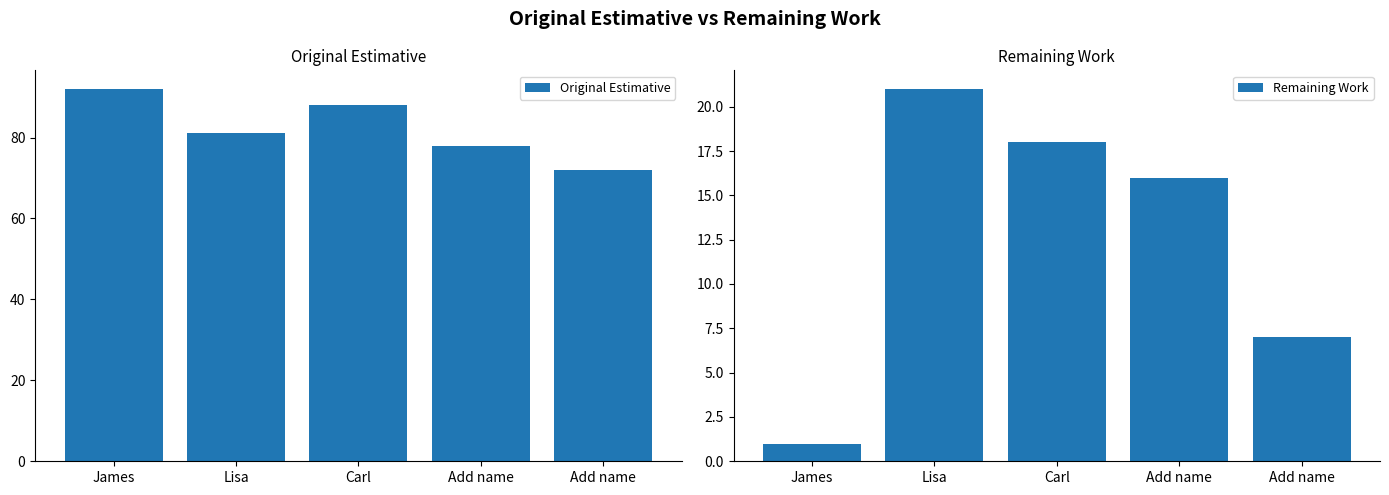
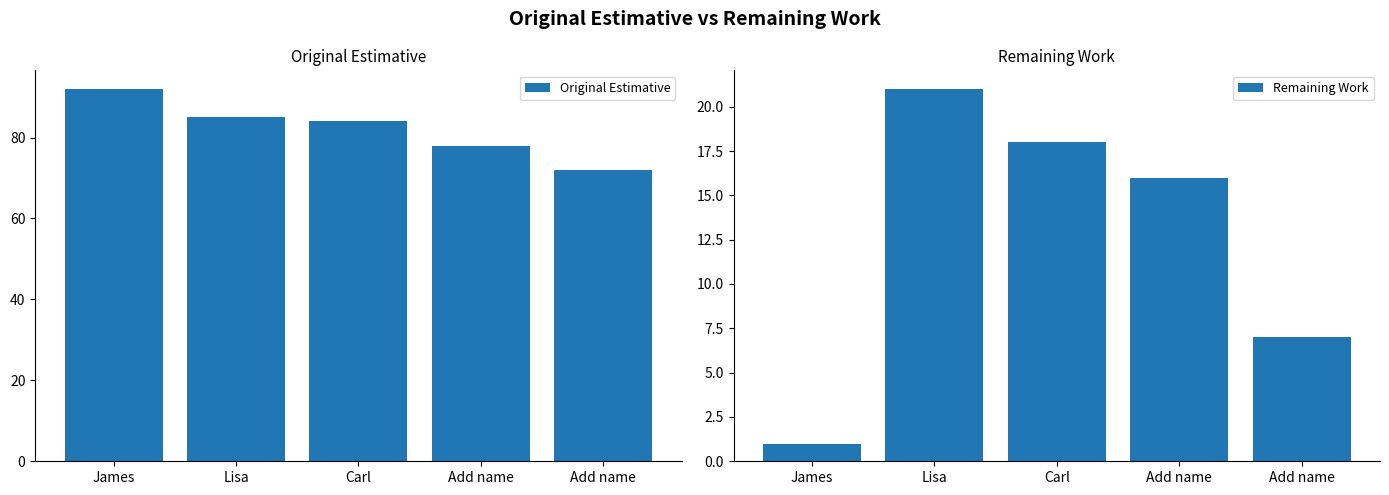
  {
    "Original Estimative": {
      "James": 92,
-     "Lisa": 81,
-     "Carl": 88
+     "Lisa": 85,
+     "Carl": 84
    },
    "Remaining Work": {
      "James": 1.0,
      "Lisa": 21.0,
      "Carl": 18.0
    }
  }
